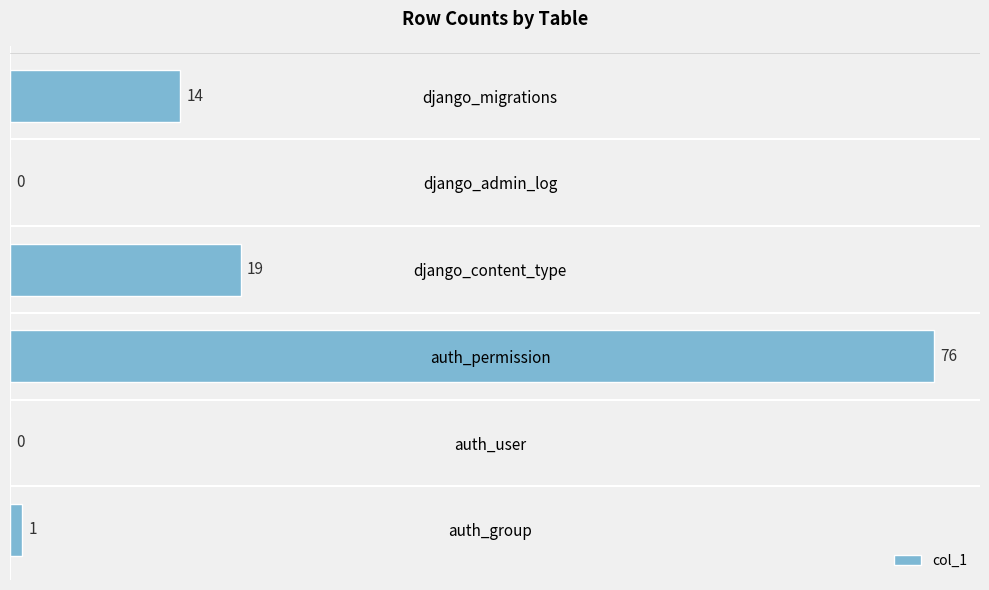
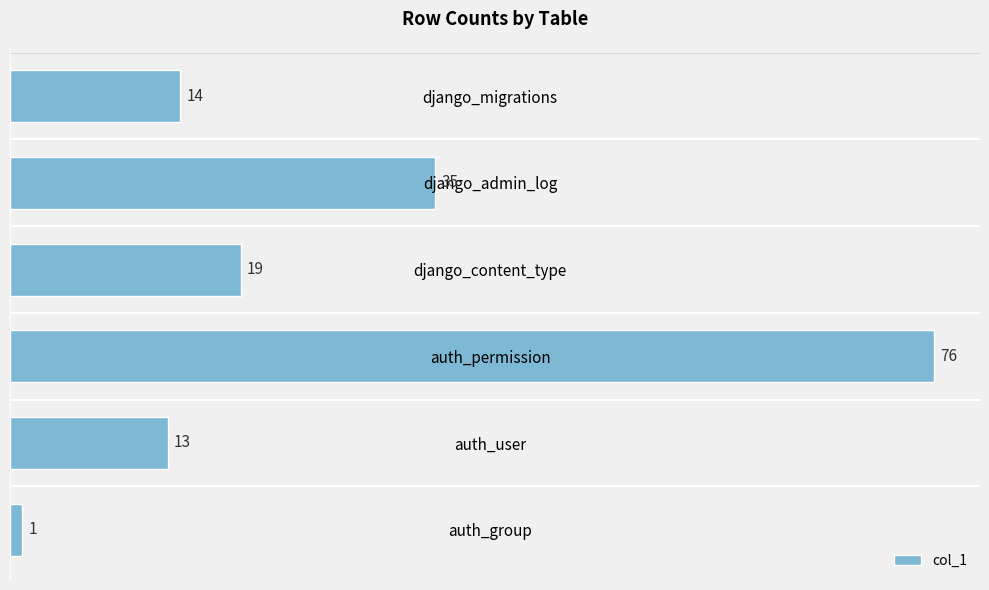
  {
    "django_migrations": 14,
-   "django_admin_log": 0,
+   "django_admin_log": 35,
    "django_content_type": 19,
    "auth_permission": 76,
-   "auth_user": 0,
+   "auth_user": 13,
    "auth_group": 1
  }
